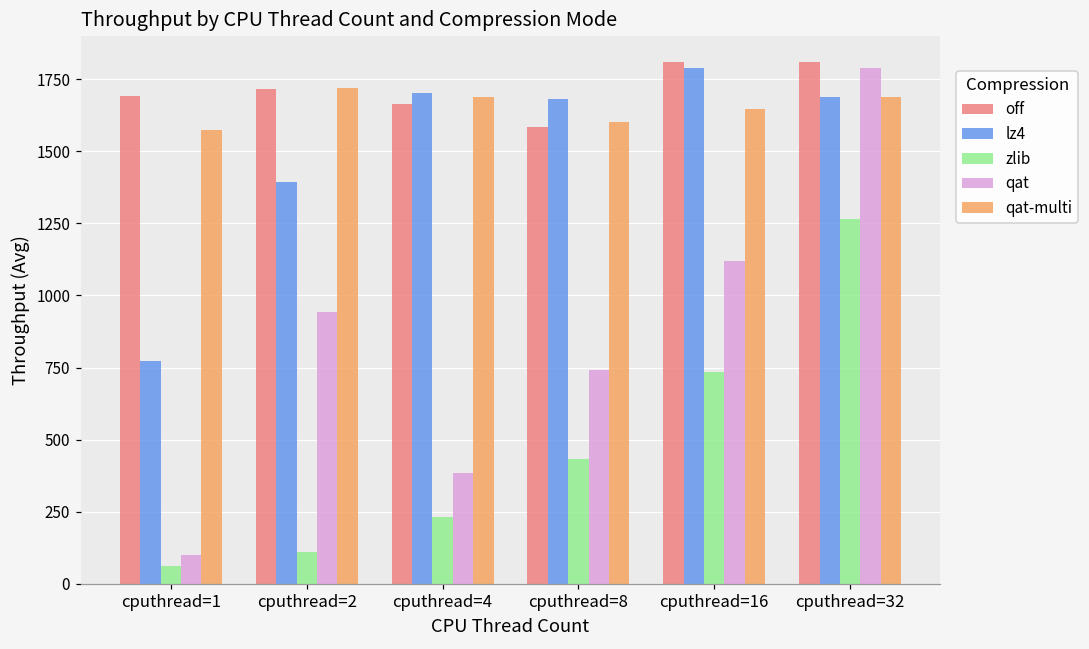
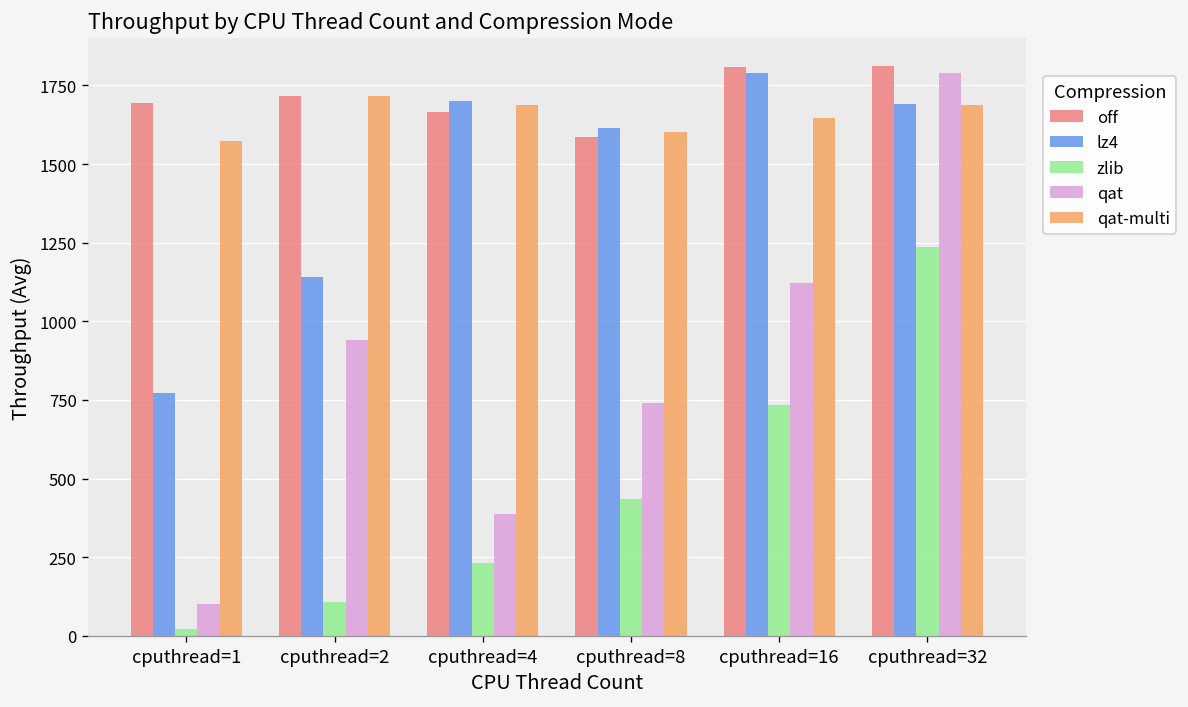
  {
    "lz4": {
      "cputhread=1": 770,
-     "cputhread=2": 1390,
+     "cputhread=2": 1140,
      "cputhread=4": 1700,
-     "cputhread=8": 1680,
+     "cputhread=8": 1610,
      "cputhread=16": 1790,
      "cputhread=32": 1690
    },
    "zlib": {
-     "cputhread=1": 60,
+     "cputhread=1": 20,
      "cputhread=2": 110,
      "cputhread=4": 230,
      "cputhread=8": 430,
      "cputhread=16": 730,
-     "cputhread=32": 1270
+     "cputhread=32": 1240
    },
    "qat": {
      "cputhread=1": 100,
      "cputhread=2": 940,
      "cputhread=4": 390,
      "cputhread=8": 740,
      "cputhread=16": 1120,
      "cputhread=32": 1790
    }
  }
